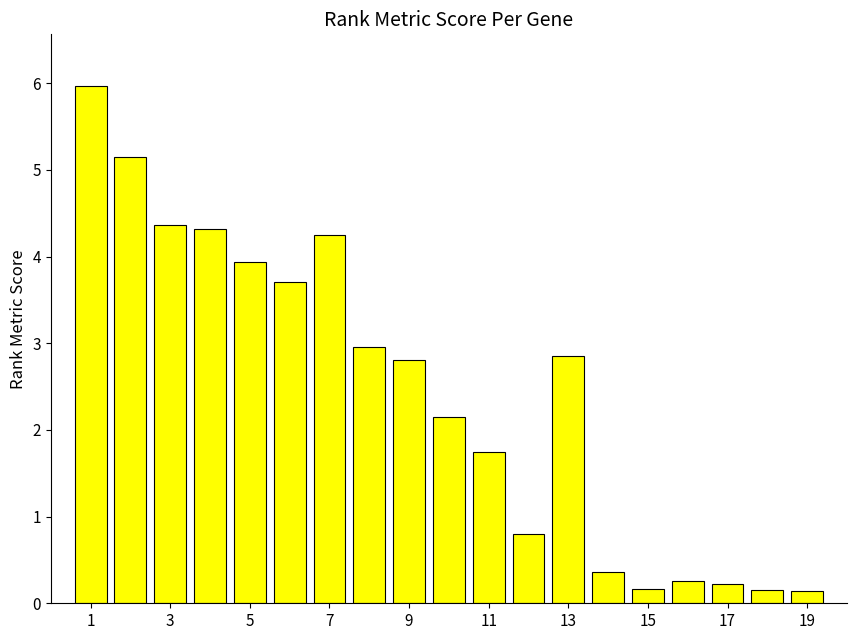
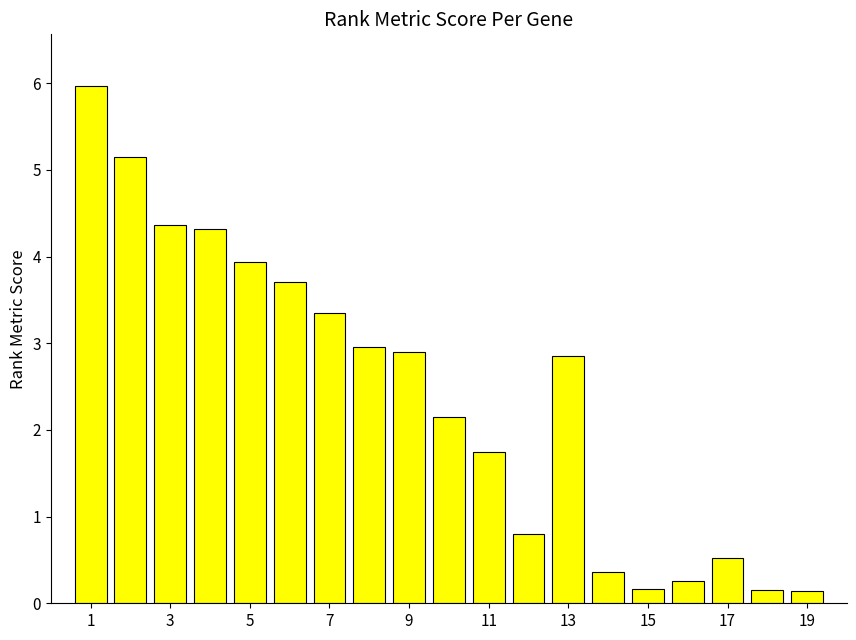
  {
    "1": 6.0,
    "3": 4.4,
    "5": 3.9,
-   "7": 4.2,
-   "9": 2.8,
+   "7": 3.3,
+   "9": 2.9,
    "11": 1.7,
    "13": 2.8,
    "15": 0.2,
-   "17": 0.2,
+   "17": 0.5,
    "19": 0.1
  }
